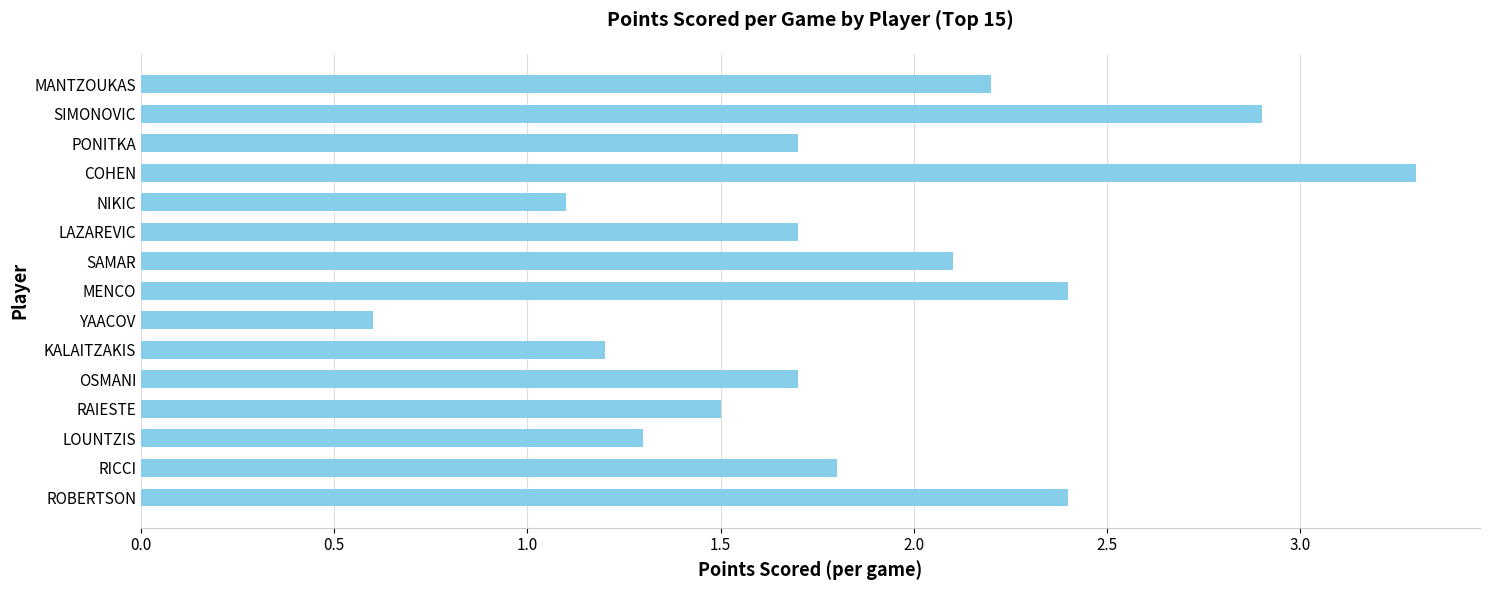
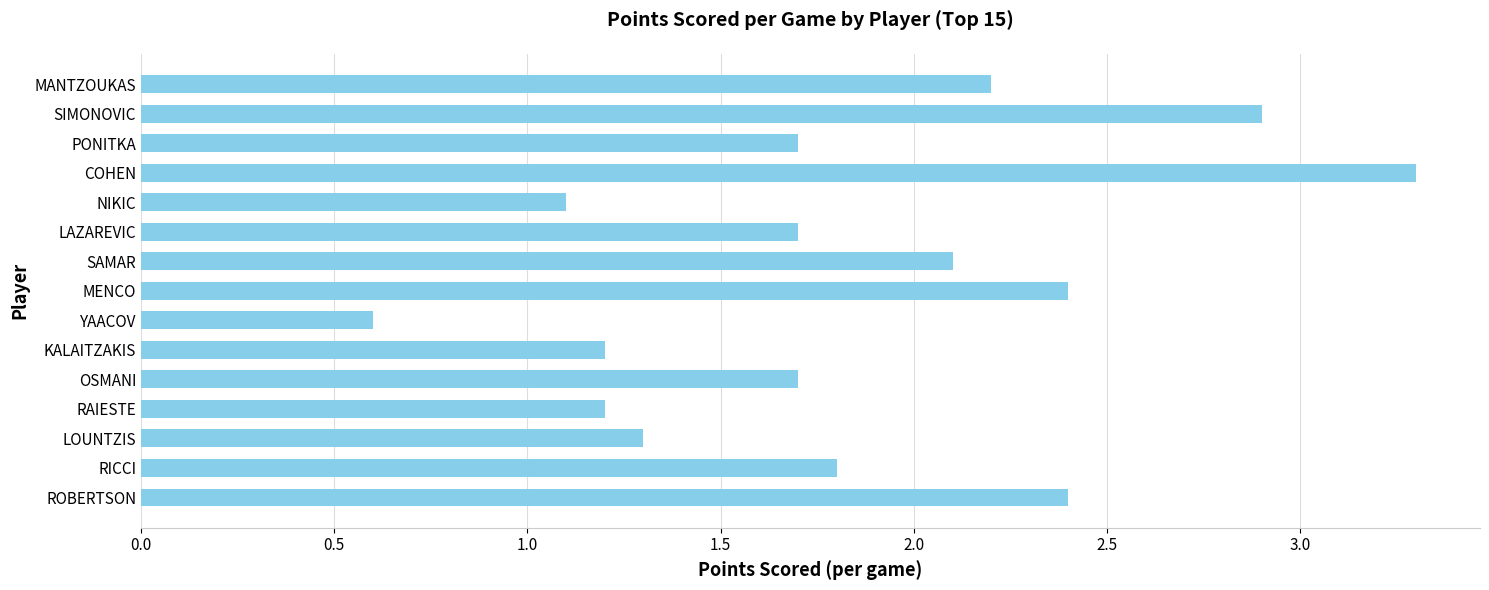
  {
    "MANTZOUKAS": 2.2,
    "SIMONOVIC": 2.9,
    "PONITKA": 1.7,
    "COHEN": 3.3,
    "NIKIC": 1.1,
    "LAZAREVIC": 1.7,
    "SAMAR": 2.1,
    "MENCO": 2.4,
    "YAACOV": 0.6,
    "KALAITZAKIS": 1.2,
    "OSMANI": 1.7,
-   "RAIESTE": 1.5,
+   "RAIESTE": 1.2,
    "LOUNTZIS": 1.3,
    "RICCI": 1.8,
    "ROBERTSON": 2.4
  }
